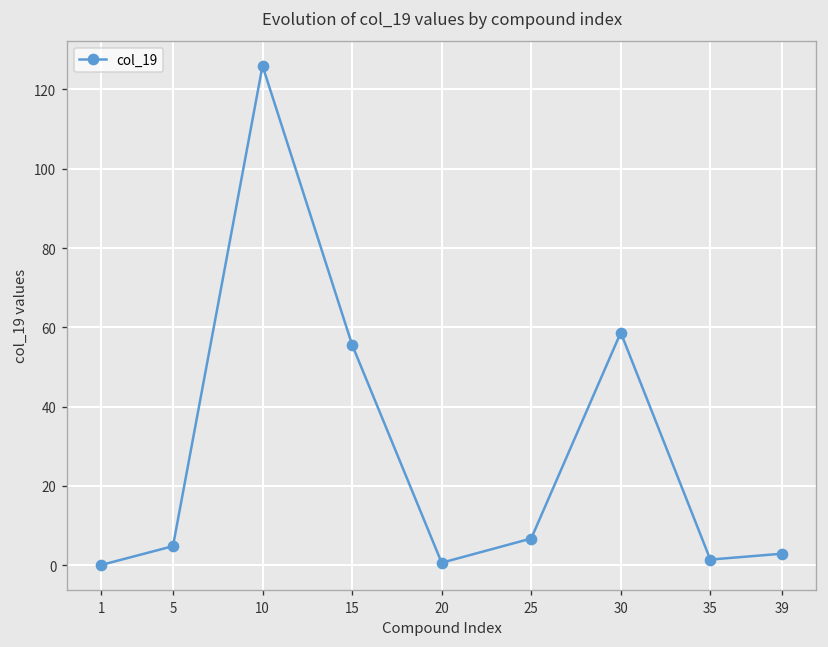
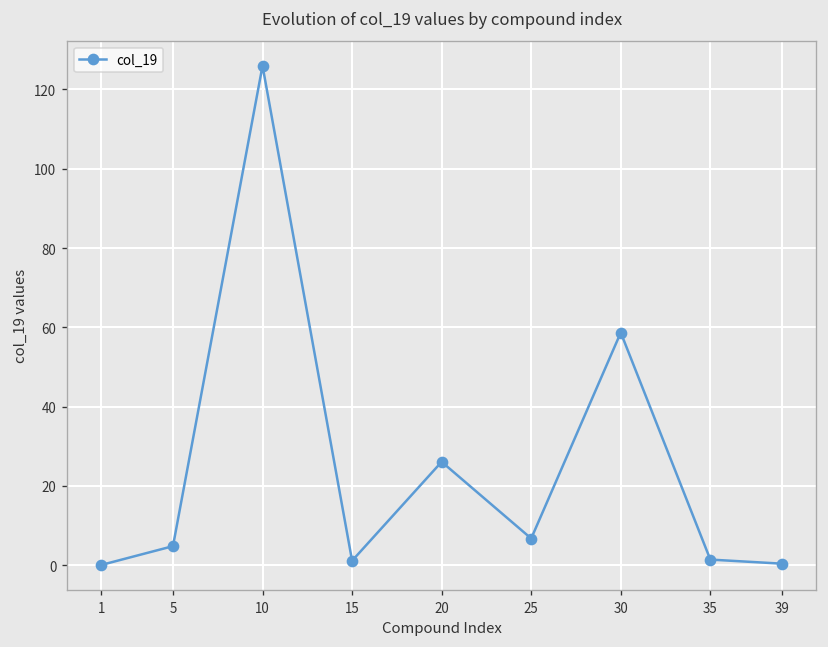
  {
    "1": 0,
    "5": 5,
    "10": 126,
-   "15": 56,
-   "20": 1,
+   "15": 1,
+   "20": 26,
    "25": 7,
    "30": 59,
    "35": 1,
-   "39": 3
+   "39": 0
  }
